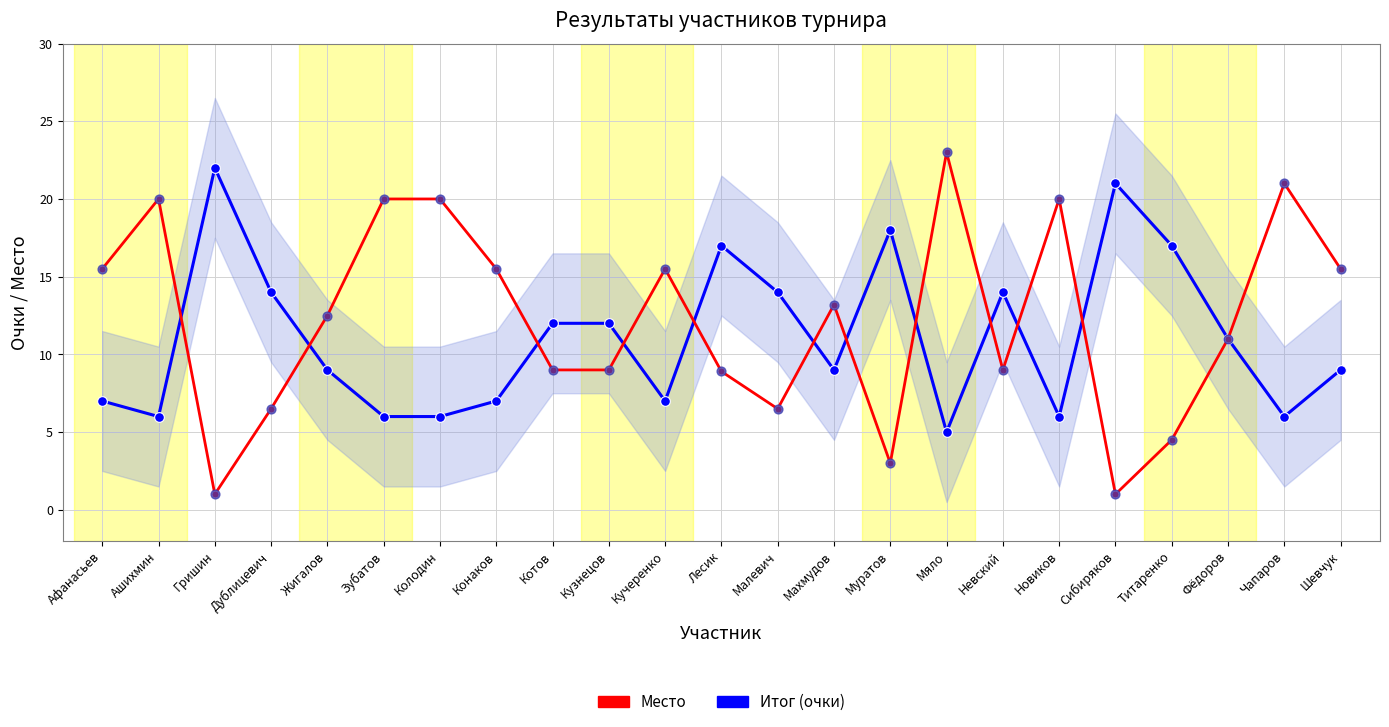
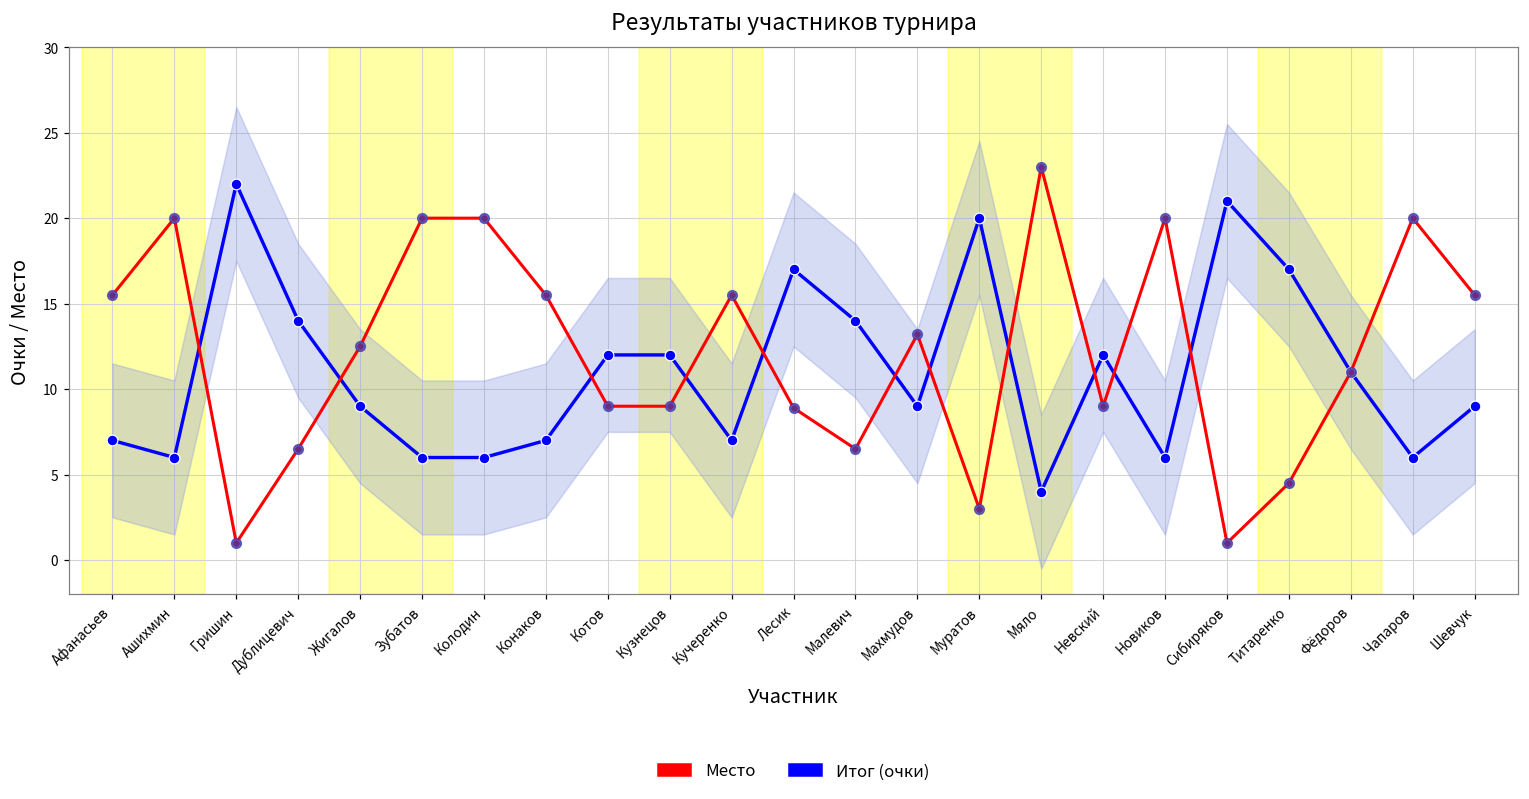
  {
    "Итог (очки)": {
      "Афанасьев": 7,
      "Ашихмин": 6,
      "Гришин": 22,
      "Дублицевич": 14,
      "Жигалов": 9,
      "Зубатов": 6,
      "Колодин": 6,
      "Конаков": 7,
      "Котов": 12,
      "Кузнецов": 12,
      "Кучеренко": 7,
      "Лесик": 17,
      "Малевич": 14,
      "Махмудов": 9,
-     "Муратов": 18,
-     "Мяло": 5,
-     "Невский": 14,
+     "Муратов": 20,
+     "Мяло": 4,
+     "Невский": 12,
      "Новиков": 6,
      "Сибиряков": 21,
      "Титаренко": 17,
      "Чапаров": 6,
      "Шевчук": 9
    },
    "Место": {
      "Афанасьев": 15.5,
      "Ашихмин": 20,
      "Гришин": 1,
      "Дублицевич": 6.5,
      "Жигалов": 12.5,
      "Зубатов": 20,
      "Колодин": 20,
      "Конаков": 15.5,
      "Котов": 9,
      "Кузнецов": 9,
      "Кучеренко": 15.5,
      "Лесик": 9,
      "Малевич": 6.5,
      "Махмудов": 13.2,
      "Муратов": 3,
      "Мяло": 23,
      "Невский": 9,
      "Новиков": 20,
      "Сибиряков": 1,
      "Титаренко": 4.5,
-     "Чапаров": 21,
+     "Чапаров": 20,
      "Шевчук": 15.5
    }
  }
